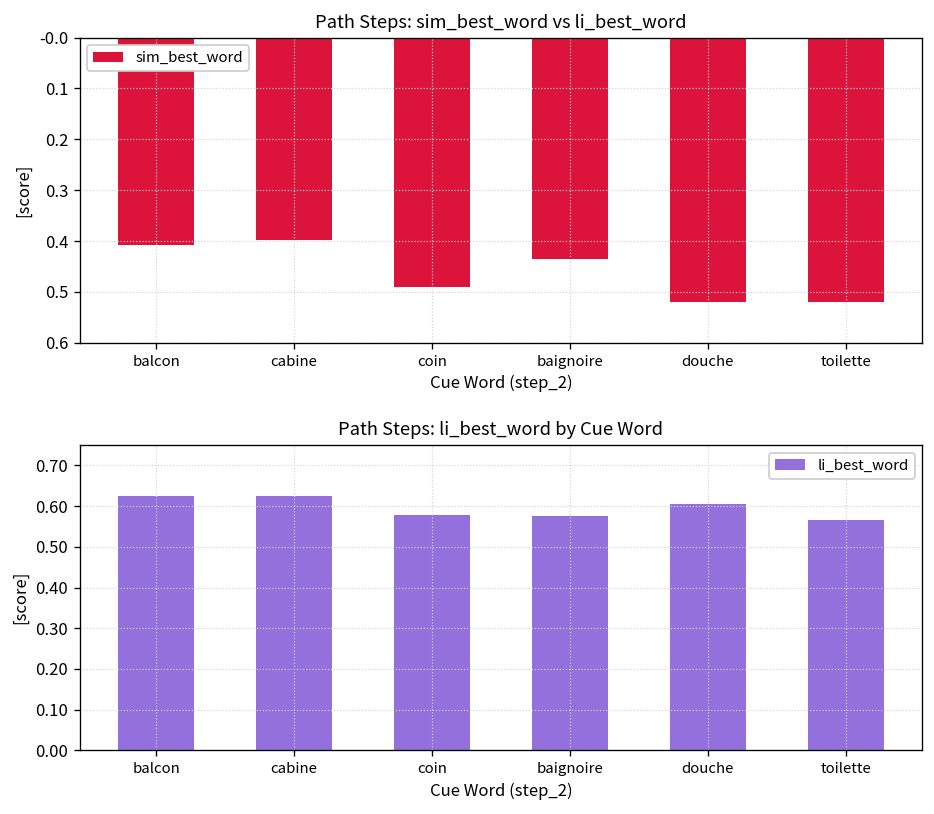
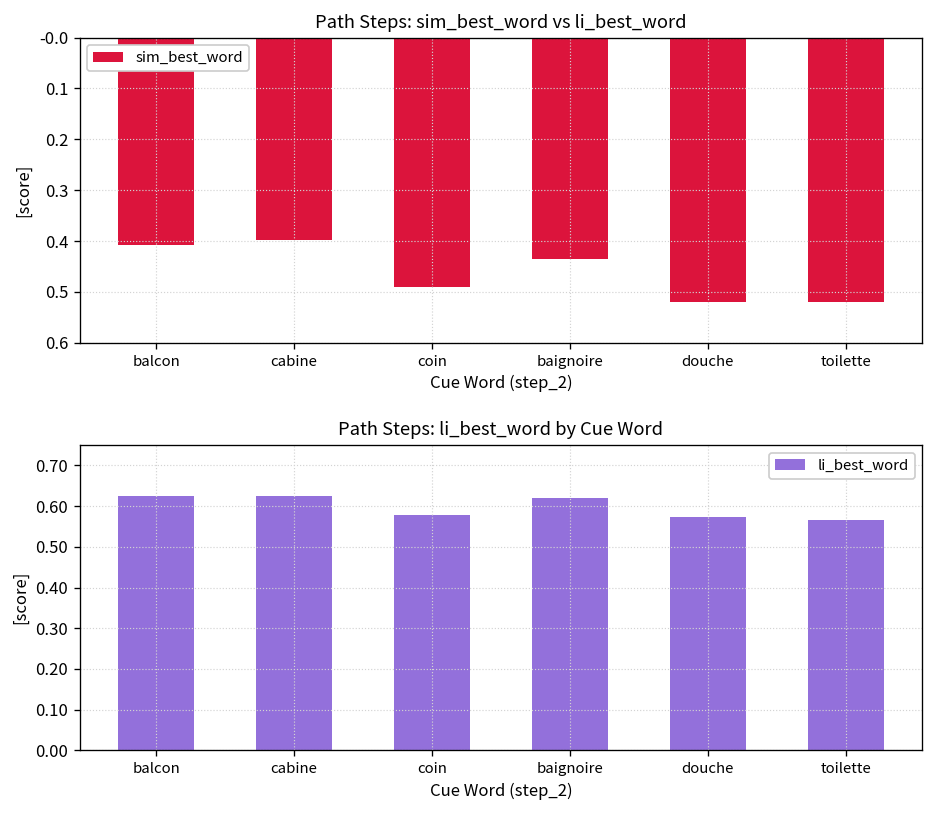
  {
    "Path Steps: li_best_word by Cue Word": {
      "balcon": 0.62,
      "cabine": 0.63,
      "coin": 0.58,
-     "baignoire": 0.58,
-     "douche": 0.61,
+     "baignoire": 0.62,
+     "douche": 0.57,
      "toilette": 0.57
    }
  }
